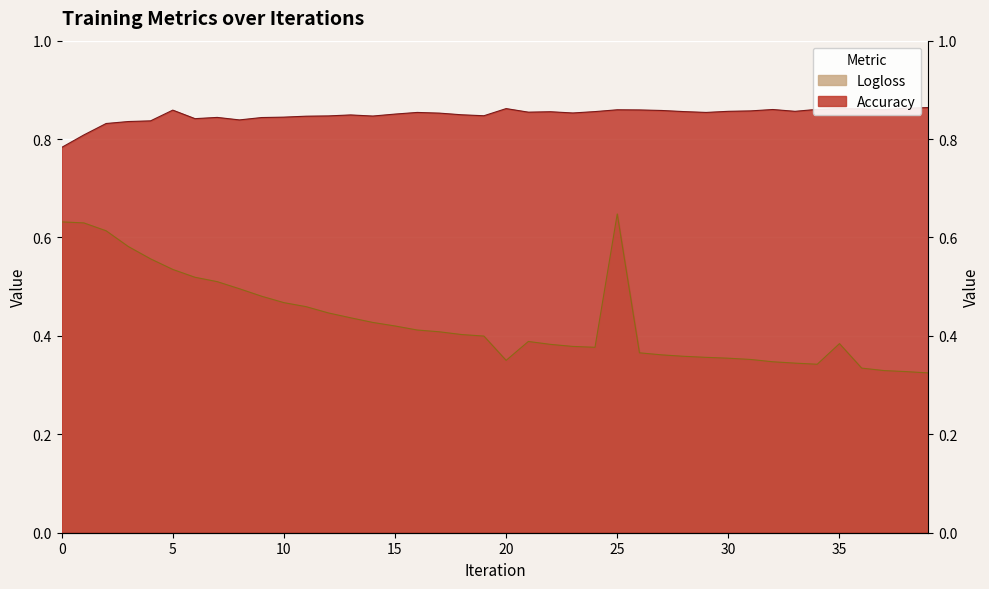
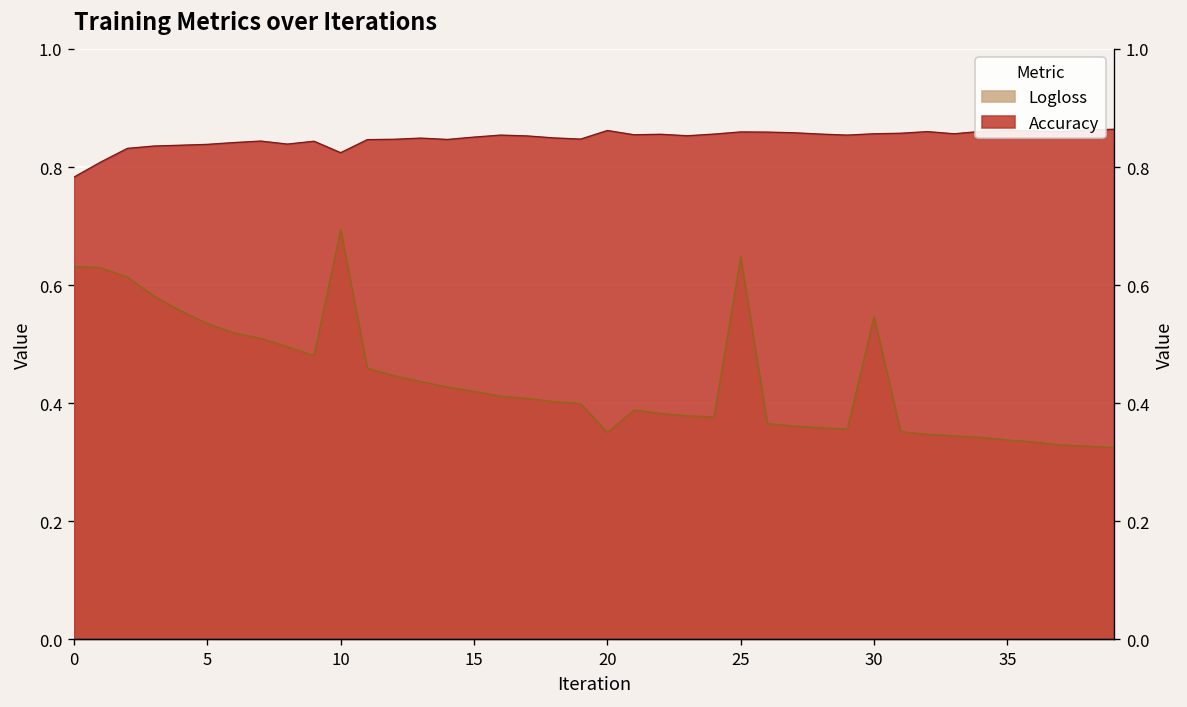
  {
    "Logloss": {
      "0": 0.63,
      "5": 0.54,
-     "10": 0.47,
+     "10": 0.69,
      "15": 0.42,
      "20": 0.35,
      "25": 0.65,
-     "30": 0.35,
-     "35": 0.38
+     "30": 0.55,
+     "35": 0.34
    },
    "Accuracy": {
      "0": 0.78,
-     "5": 0.86,
-     "10": 0.84,
+     "5": 0.84,
+     "10": 0.82,
      "15": 0.85,
      "20": 0.86,
      "25": 0.86,
      "30": 0.86
    }
  }
